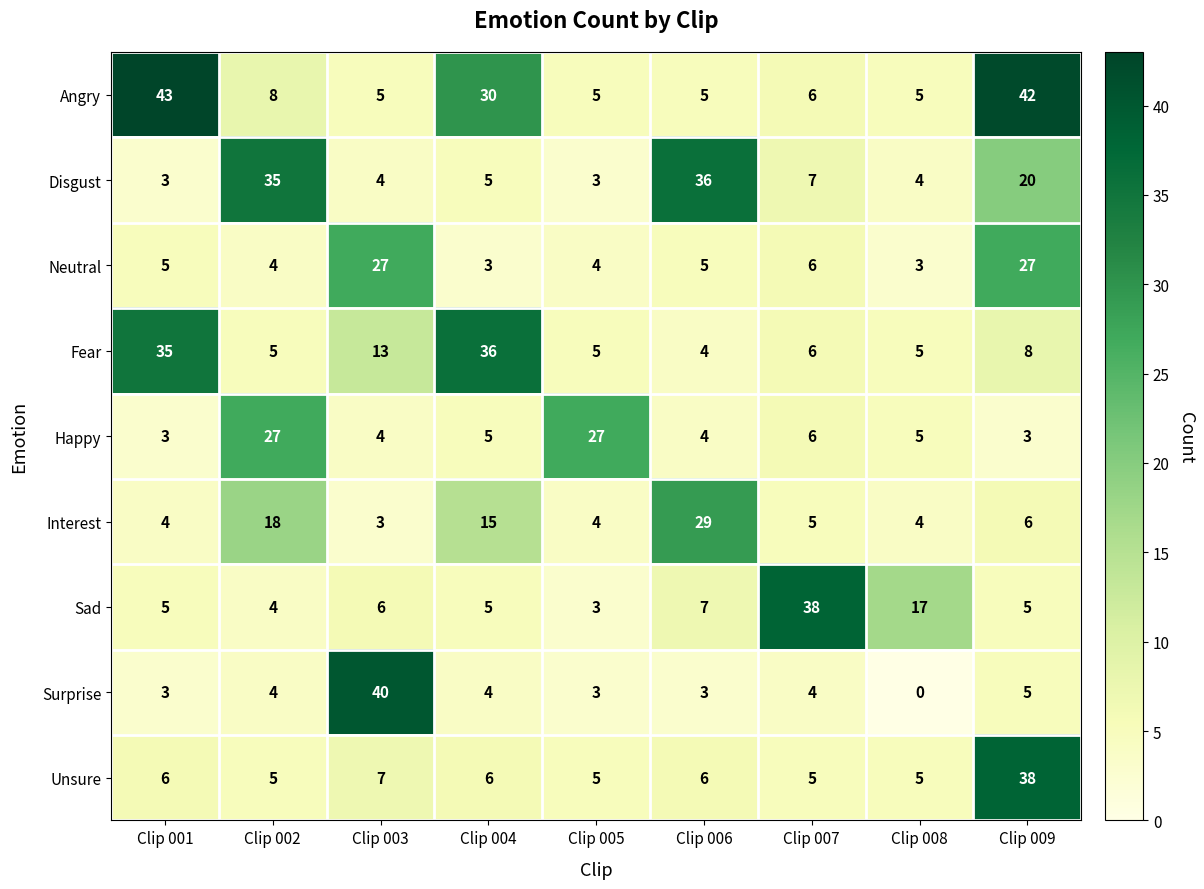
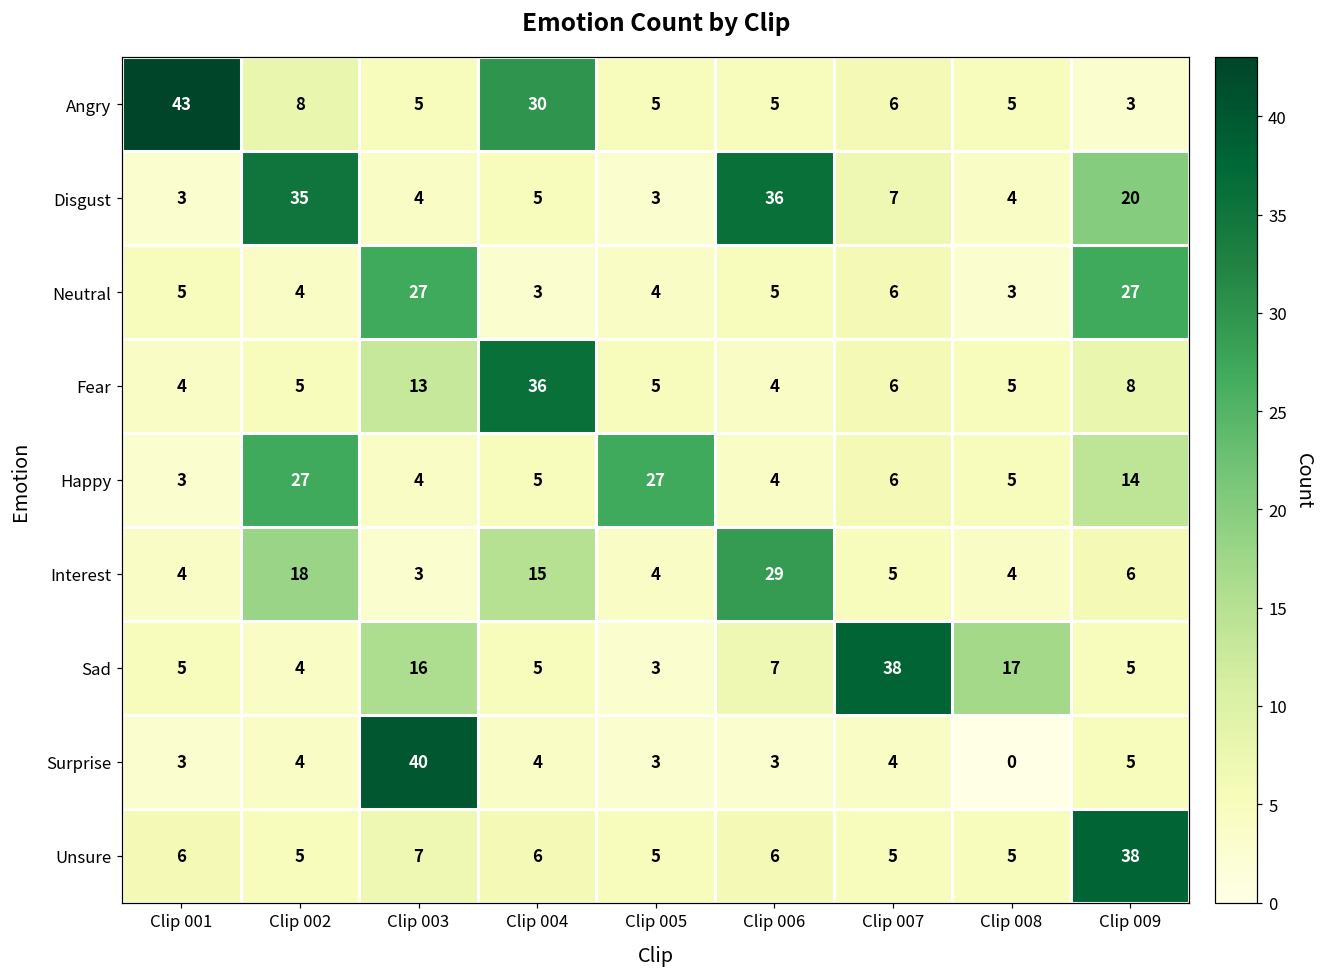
  {
    "Angry": {
      "Clip 001": 43,
      "Clip 002": 8,
      "Clip 003": 5,
      "Clip 004": 30,
      "Clip 005": 5,
      "Clip 006": 5,
      "Clip 007": 6,
      "Clip 008": 5,
-     "Clip 009": 42
+     "Clip 009": 3
    },
    "Disgust": {
      "Clip 001": 3,
      "Clip 002": 35,
      "Clip 003": 4,
      "Clip 004": 5,
      "Clip 005": 3,
      "Clip 006": 36,
      "Clip 007": 7,
      "Clip 008": 4,
      "Clip 009": 20
    },
    "Neutral": {
      "Clip 001": 5,
      "Clip 002": 4,
      "Clip 003": 27,
      "Clip 004": 3,
      "Clip 005": 4,
      "Clip 006": 5,
      "Clip 007": 6,
      "Clip 008": 3,
      "Clip 009": 27
    },
    "Fear": {
-     "Clip 001": 35,
+     "Clip 001": 4,
      "Clip 002": 5,
      "Clip 003": 13,
      "Clip 004": 36,
      "Clip 005": 5,
      "Clip 006": 4,
      "Clip 007": 6,
      "Clip 008": 5,
      "Clip 009": 8
    },
    "Happy": {
      "Clip 001": 3,
      "Clip 002": 27,
      "Clip 003": 4,
      "Clip 004": 5,
      "Clip 005": 27,
      "Clip 006": 4,
      "Clip 007": 6,
      "Clip 008": 5,
-     "Clip 009": 3
+     "Clip 009": 14
    },
    "Interest": {
      "Clip 001": 4,
      "Clip 002": 18,
      "Clip 003": 3,
      "Clip 004": 15,
      "Clip 005": 4,
      "Clip 006": 29,
      "Clip 007": 5,
      "Clip 008": 4,
      "Clip 009": 6
    },
    "Sad": {
      "Clip 001": 5,
      "Clip 002": 4,
-     "Clip 003": 6,
+     "Clip 003": 16,
      "Clip 004": 5,
      "Clip 005": 3,
      "Clip 006": 7,
      "Clip 007": 38,
      "Clip 008": 17,
      "Clip 009": 5
    },
    "Surprise": {
      "Clip 001": 3,
      "Clip 002": 4,
      "Clip 003": 40,
      "Clip 004": 4,
      "Clip 005": 3,
      "Clip 006": 3,
      "Clip 007": 4,
      "Clip 008": 0,
      "Clip 009": 5
    },
    "Unsure": {
      "Clip 001": 6,
      "Clip 002": 5,
      "Clip 003": 7,
      "Clip 004": 6,
      "Clip 005": 5,
      "Clip 006": 6,
      "Clip 007": 5,
      "Clip 008": 5,
      "Clip 009": 38
    }
  }
